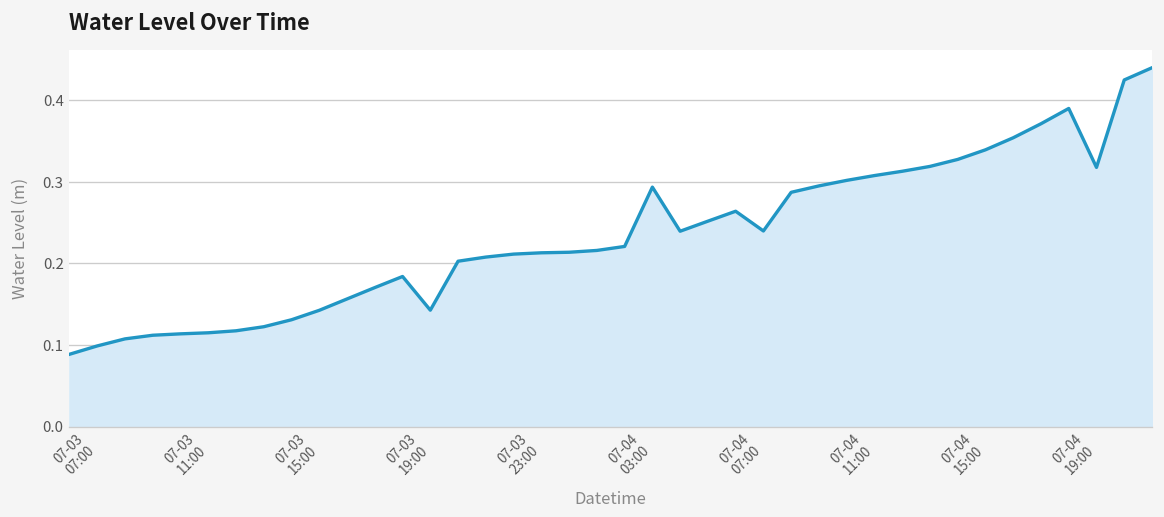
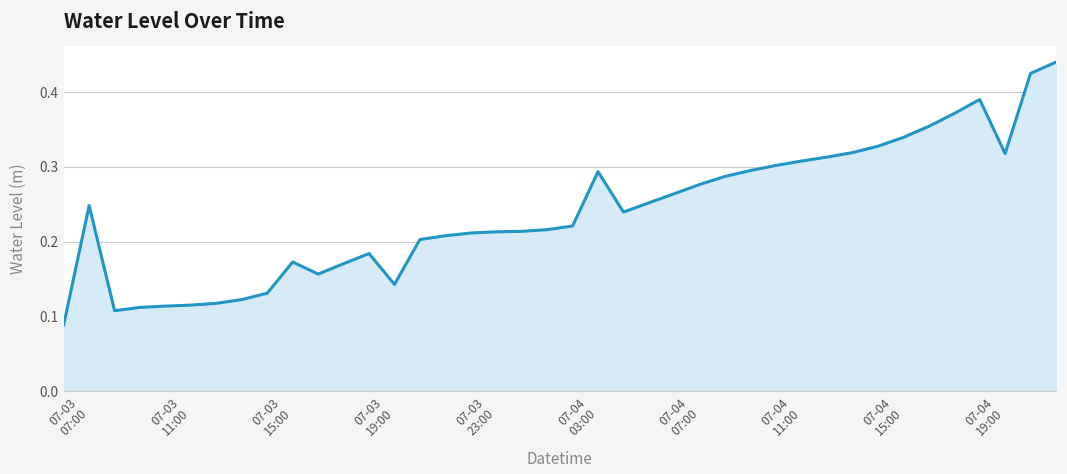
  {
-   "07-03 07:00": 0.10,
+   "07-03 07:00": 0.25,
    "07-03 11:00": 0.11,
-   "07-03 15:00": 0.14,
+   "07-03 15:00": 0.17,
    "07-03 19:00": 0.14,
    "07-03 23:00": 0.21,
    "07-04 03:00": 0.29,
-   "07-04 07:00": 0.24,
+   "07-04 07:00": 0.28,
    "07-04 11:00": 0.31,
    "07-04 15:00": 0.34,
    "07-04 19:00": 0.32
  }
